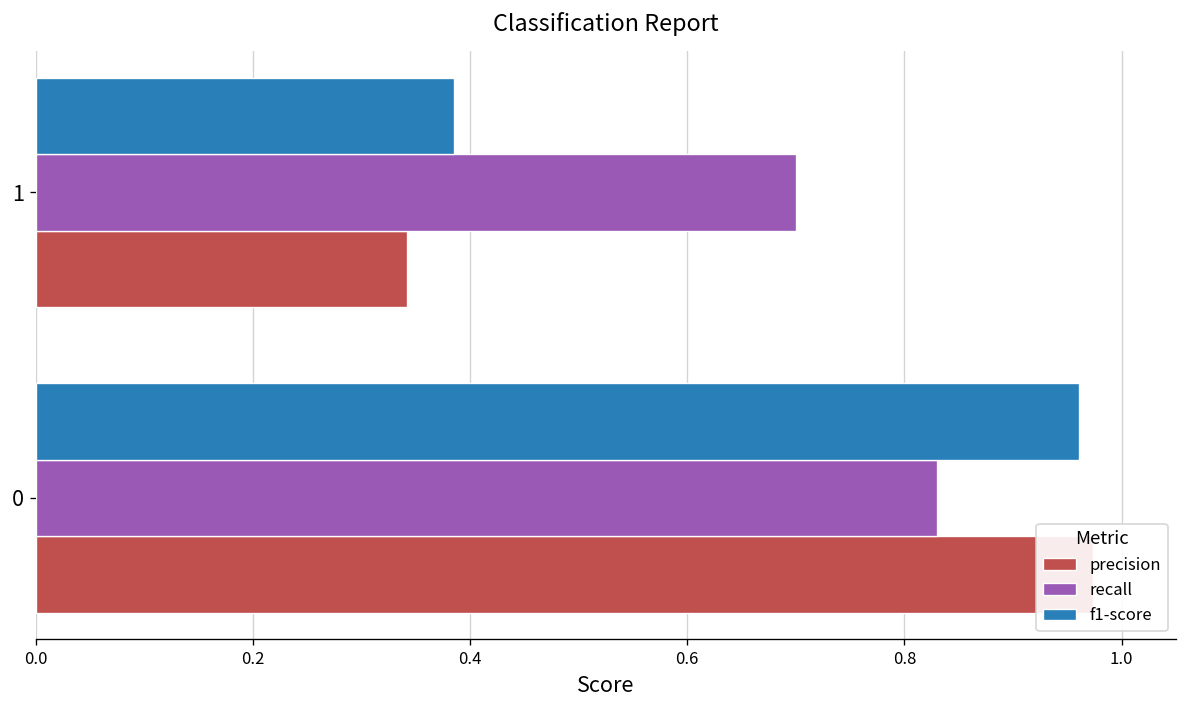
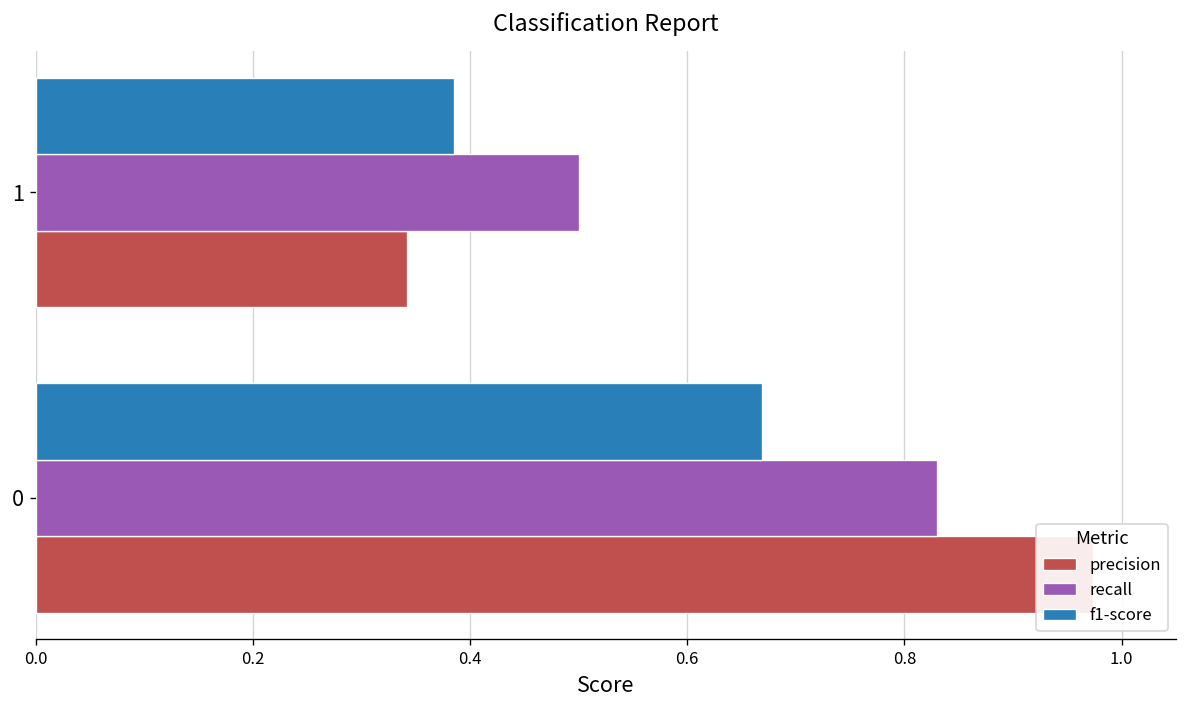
  {
    "precision": {
      "1": 0.34
    },
    "recall": {
-     "1": 0.7,
+     "1": 0.5,
      "0": 0.83
    },
    "f1-score": {
      "1": 0.39,
-     "0": 0.96
+     "0": 0.67
    }
  }
